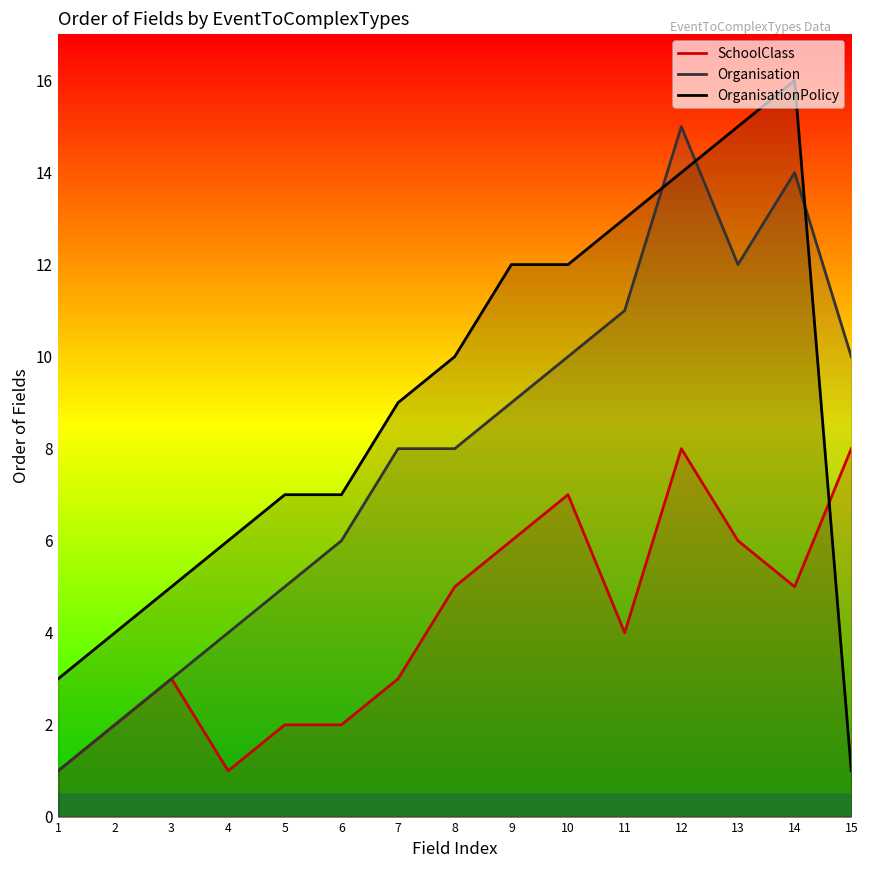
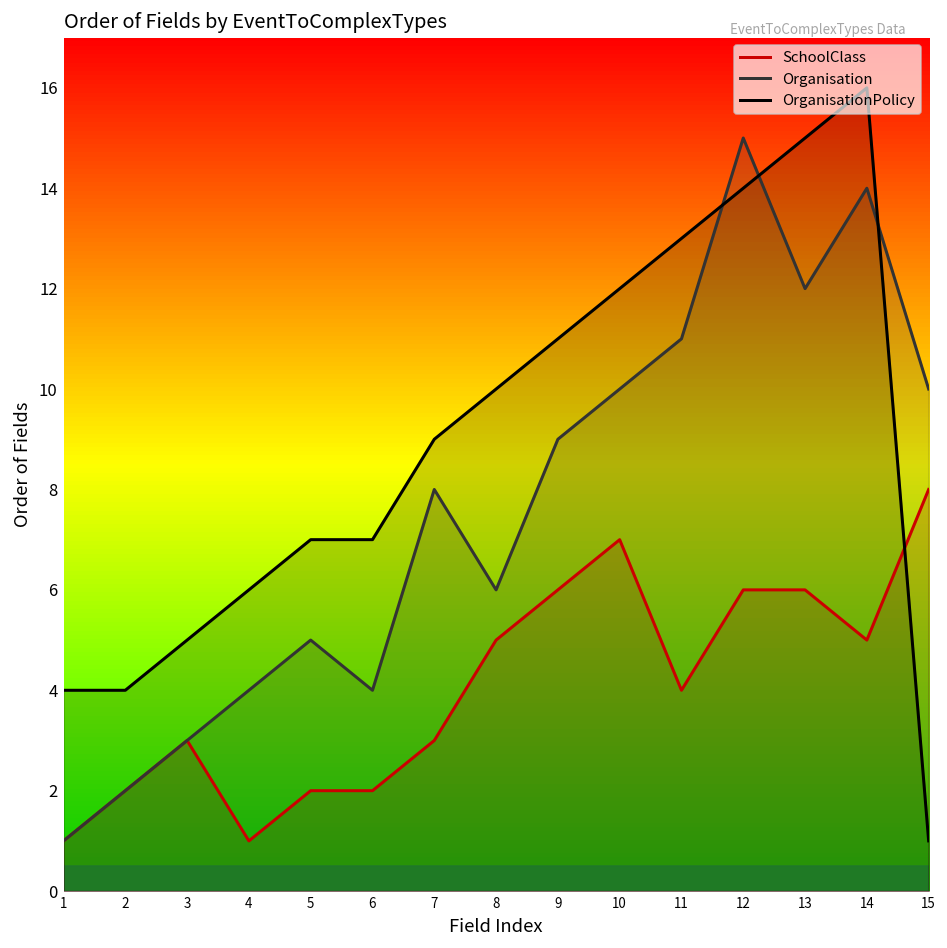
  {
    "SchoolClass": {
      "4": 1,
      "5": 2,
      "6": 2,
      "7": 3,
      "8": 5,
      "9": 6,
      "10": 7,
      "11": 4,
-     "12": 8,
+     "12": 6,
      "13": 6,
      "14": 5,
      "15": 8
    },
    "Organisation": {
      "4": 4,
      "5": 5,
-     "6": 6,
+     "6": 4,
      "7": 8,
-     "8": 8,
+     "8": 6,
      "9": 9,
      "10": 10,
      "11": 11,
      "12": 15,
      "13": 12,
      "14": 14,
      "15": 10
    },
    "OrganisationPolicy": {
-     "1": 3,
+     "1": 4,
      "2": 4,
      "3": 5,
      "4": 6,
      "5": 7,
      "6": 7,
      "7": 9,
      "8": 10,
-     "9": 12,
+     "9": 11,
      "10": 12,
      "11": 13,
      "12": 14,
      "13": 15,
      "15": 1
    }
  }
